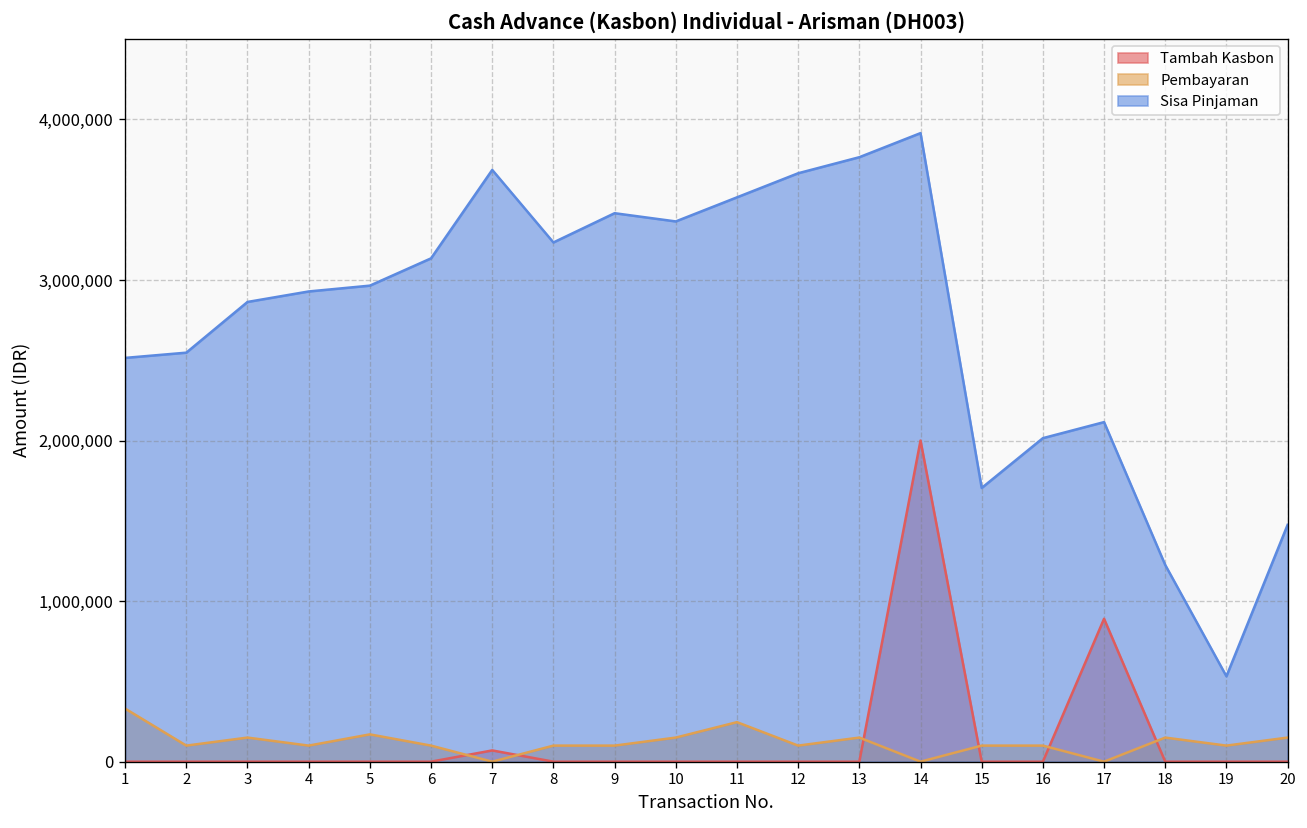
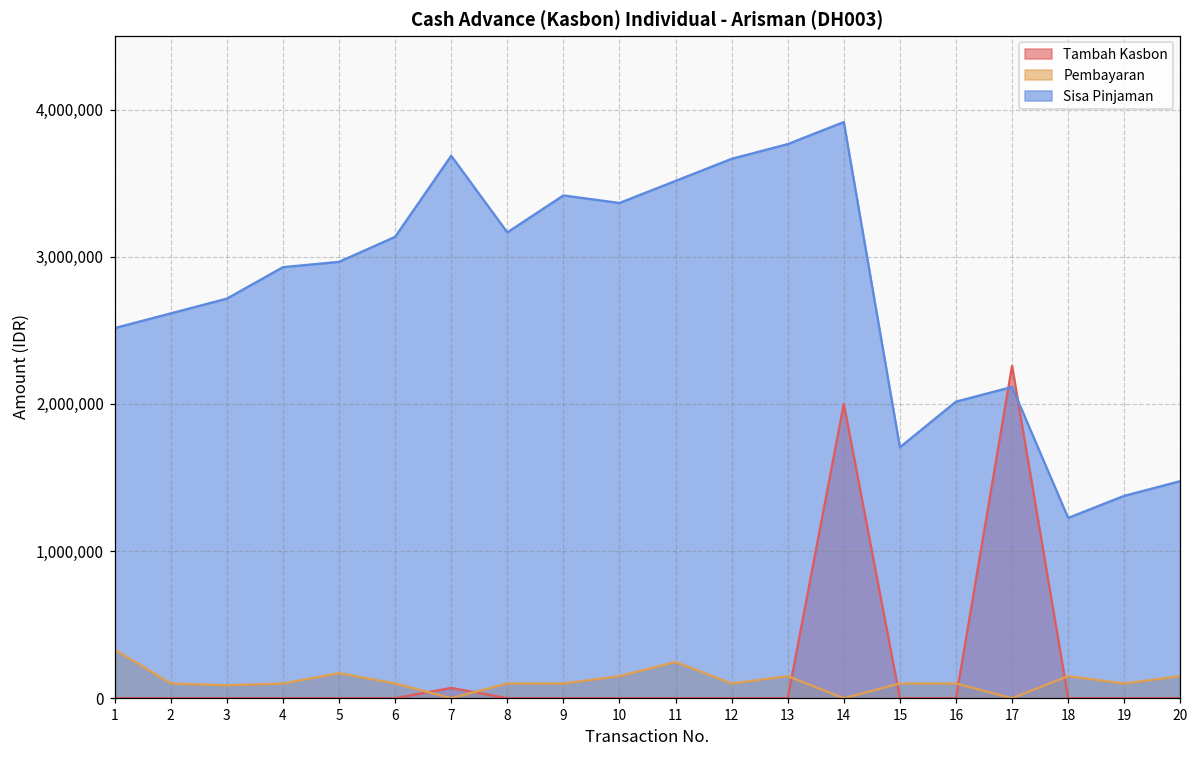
  {
    "Tambah Kasbon": {
      "1": "0",
      "2": "0",
      "3": "0",
      "4": "0",
      "5": "0",
      "6": "0",
      "7": "70,000",
      "8": "0",
      "9": "0",
      "10": "0",
      "11": "0",
      "12": "0",
      "13": "0",
      "14": "2,000,000",
      "15": "0",
      "16": "0",
-     "17": "890,000",
+     "17": "2,260,000",
      "18": "0",
      "19": "0",
      "20": "0"
    },
    "Pembayaran": {
      "1": "330,000",
      "2": "100,000",
-     "3": "150,000",
+     "3": "90,000",
      "4": "100,000",
      "5": "170,000",
      "6": "100,000",
      "7": "0",
      "8": "100,000",
      "9": "100,000",
      "10": "150,000",
      "11": "250,000",
      "12": "100,000",
      "13": "150,000",
      "14": "0",
      "15": "100,000",
      "16": "100,000",
      "17": "0",
      "18": "150,000",
      "19": "100,000",
      "20": "150,000"
    },
    "Sisa Pinjaman": {
      "1": "2,520,000",
-     "2": "2,550,000",
-     "3": "2,860,000",
+     "2": "2,620,000",
+     "3": "2,720,000",
      "4": "2,930,000",
      "5": "2,970,000",
      "6": "3,140,000",
      "7": "3,690,000",
-     "8": "3,230,000",
+     "8": "3,170,000",
      "9": "3,420,000",
      "10": "3,370,000",
      "11": "3,520,000",
      "12": "3,670,000",
      "13": "3,770,000",
      "14": "3,920,000",
      "15": "1,700,000",
      "16": "2,020,000",
      "17": "2,120,000",
      "18": "1,230,000",
-     "19": "530,000",
+     "19": "1,380,000",
      "20": "1,480,000"
    }
  }
